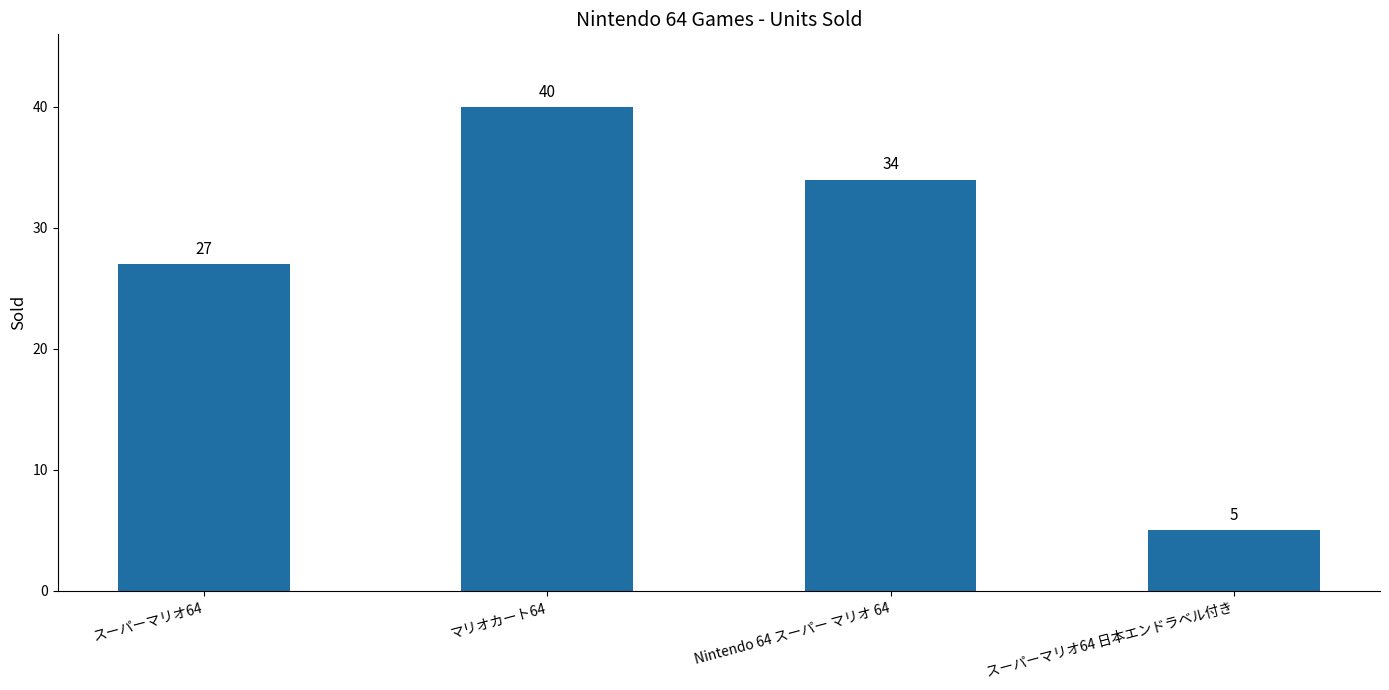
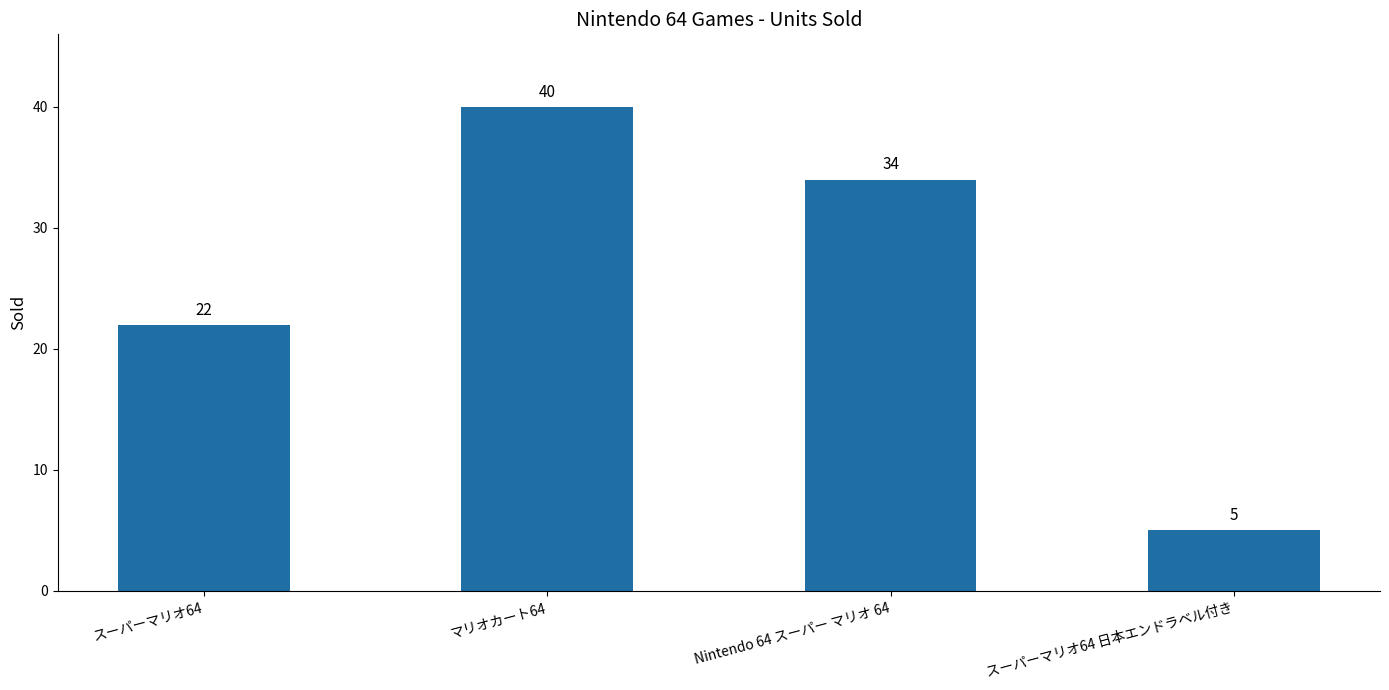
  {
-   "スーパーマリオ64": 27,
+   "スーパーマリオ64": 22,
    "マリオカート64": 40,
    "Nintendo 64 スーパー マリオ 64": 34,
    "スーパーマリオ64 日本エンドラベル付き": 5
  }
